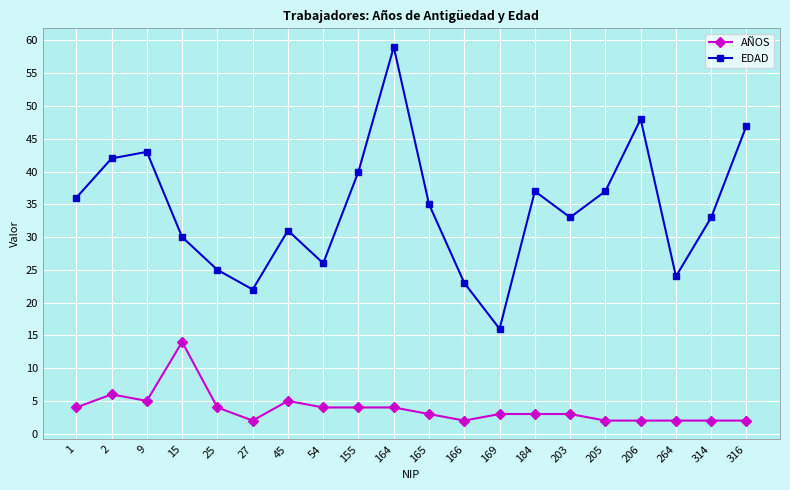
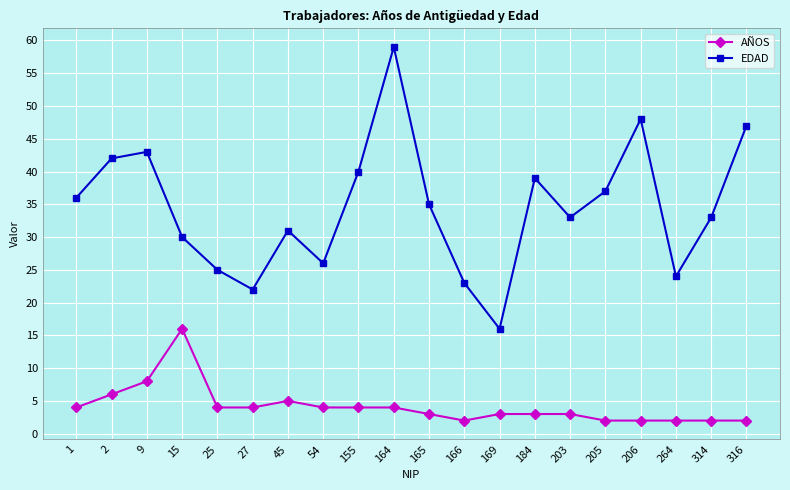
  {
    "AÑOS": {
      "1": 4,
      "2": 6,
-     "9": 5,
-     "15": 14,
+     "9": 8,
+     "15": 16,
      "25": 4,
-     "27": 2,
+     "27": 4,
      "45": 5,
      "54": 4,
      "155": 4,
      "164": 4,
      "165": 3,
      "166": 2,
      "169": 3,
      "184": 3,
      "203": 3,
      "205": 2,
      "206": 2,
      "264": 2,
      "314": 2,
      "316": 2
    },
    "EDAD": {
      "1": 36,
      "2": 42,
      "9": 43,
      "15": 30,
      "25": 25,
      "27": 22,
      "45": 31,
      "54": 26,
      "155": 40,
      "164": 59,
      "165": 35,
      "166": 23,
      "169": 16,
-     "184": 37,
+     "184": 39,
      "203": 33,
      "205": 37,
      "206": 48,
      "264": 24,
      "314": 33,
      "316": 47
    }
  }
